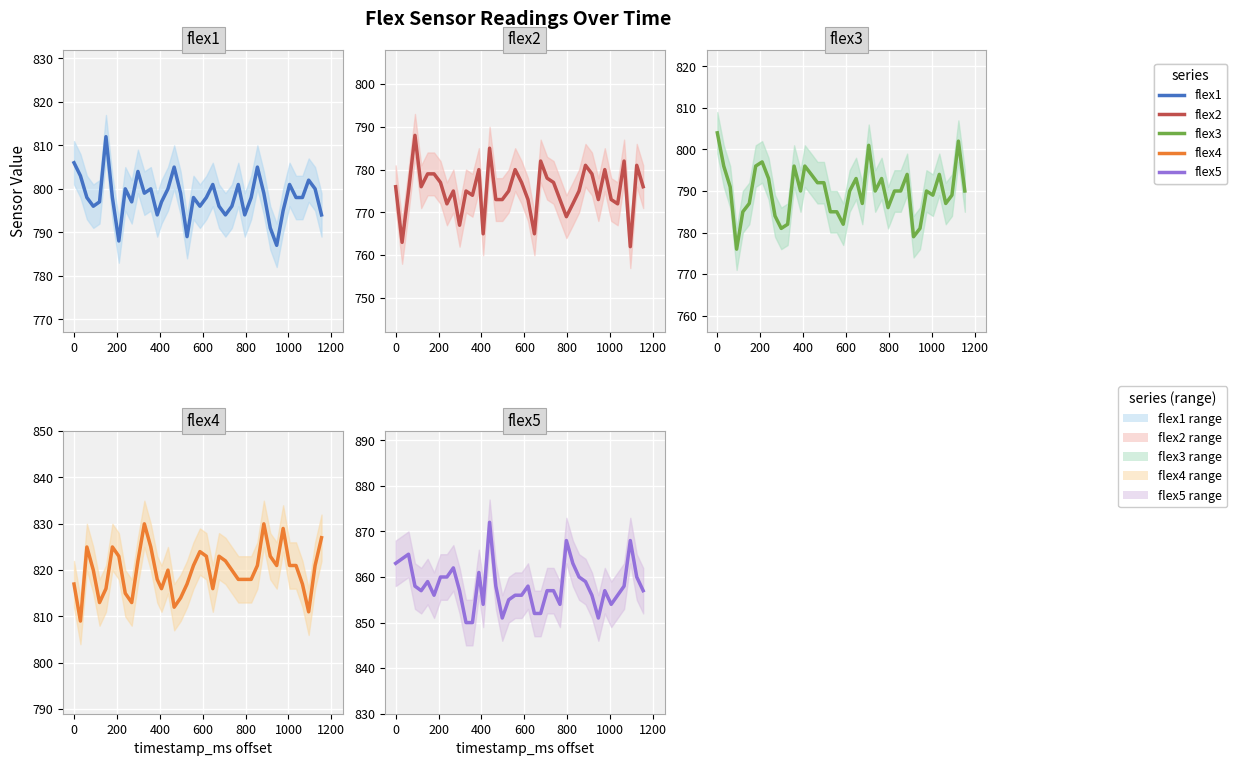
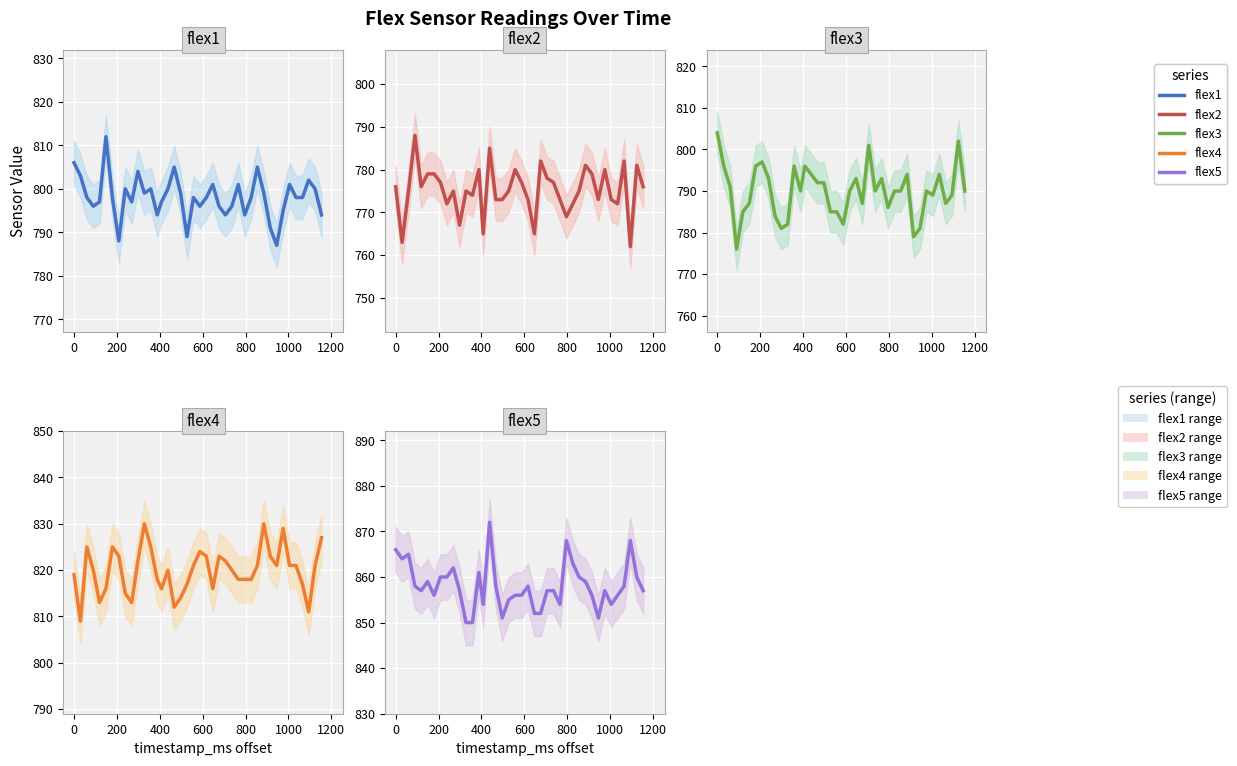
  {
    "flex1": {
      "flex1": {
        "0": 806
      }
    },
    "flex2": {
      "flex2": {
        "0": 776
      }
    },
    "flex3": {
      "flex3": {
        "0": 804
      }
    },
    "flex4": {
      "flex4": {
-       "0": 817
+       "0": 819
      }
    },
    "flex5": {
      "flex5": {
-       "0": 863
+       "0": 866
      }
    }
  }
